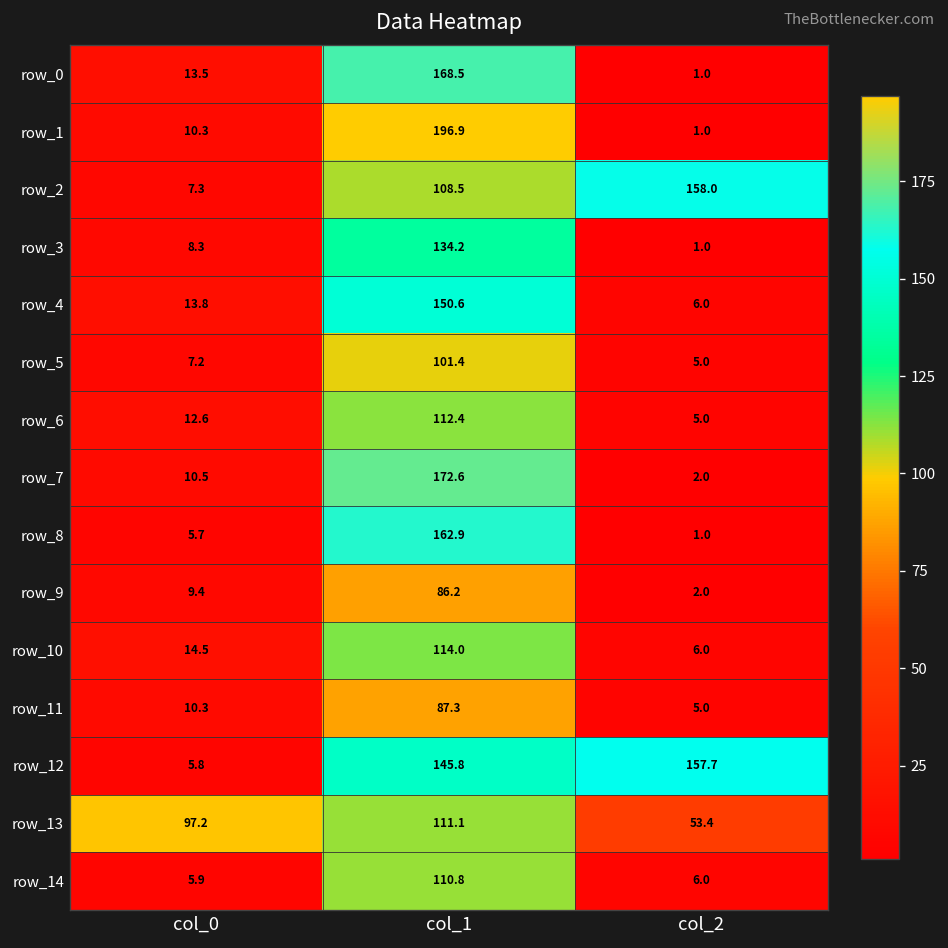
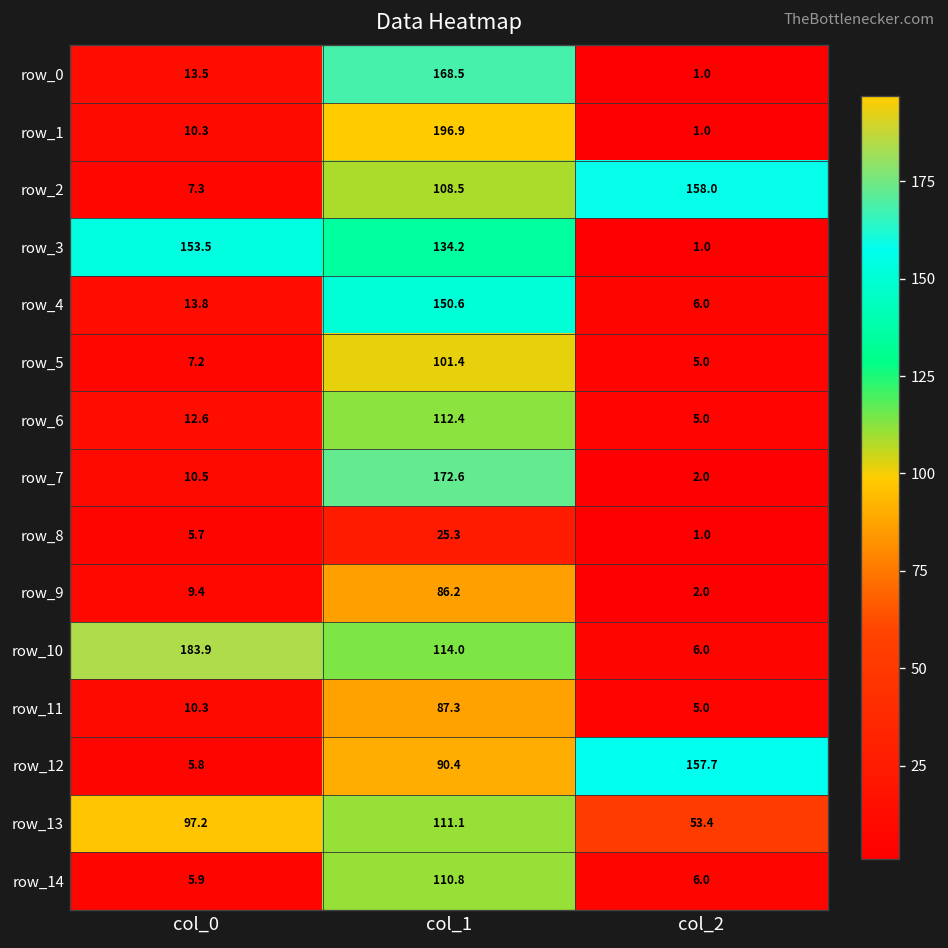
  {
    "row_0": {
      "col_0": 13.5,
      "col_1": 168.5,
      "col_2": 1.0
    },
    "row_1": {
      "col_0": 10.3,
      "col_1": 196.9,
      "col_2": 1.0
    },
    "row_2": {
      "col_0": 7.3,
      "col_1": 108.5,
      "col_2": 158.0
    },
    "row_3": {
-     "col_0": 8.3,
+     "col_0": 153.5,
      "col_1": 134.2,
      "col_2": 1.0
    },
    "row_4": {
      "col_0": 13.8,
      "col_1": 150.6,
      "col_2": 6.0
    },
    "row_5": {
      "col_0": 7.2,
      "col_1": 101.4,
      "col_2": 5.0
    },
    "row_6": {
      "col_0": 12.6,
      "col_1": 112.4,
      "col_2": 5.0
    },
    "row_7": {
      "col_0": 10.5,
      "col_1": 172.6,
      "col_2": 2.0
    },
    "row_8": {
      "col_0": 5.7,
-     "col_1": 162.9,
+     "col_1": 25.3,
      "col_2": 1.0
    },
    "row_9": {
      "col_0": 9.4,
      "col_1": 86.2,
      "col_2": 2.0
    },
    "row_10": {
-     "col_0": 14.5,
+     "col_0": 183.9,
      "col_1": 114.0,
      "col_2": 6.0
    },
    "row_11": {
      "col_0": 10.3,
      "col_1": 87.3,
      "col_2": 5.0
    },
    "row_12": {
      "col_0": 5.8,
-     "col_1": 145.8,
+     "col_1": 90.4,
      "col_2": 157.7
    },
    "row_13": {
      "col_0": 97.2,
      "col_1": 111.1,
      "col_2": 53.4
    },
    "row_14": {
      "col_0": 5.9,
      "col_1": 110.8,
      "col_2": 6.0
    }
  }
